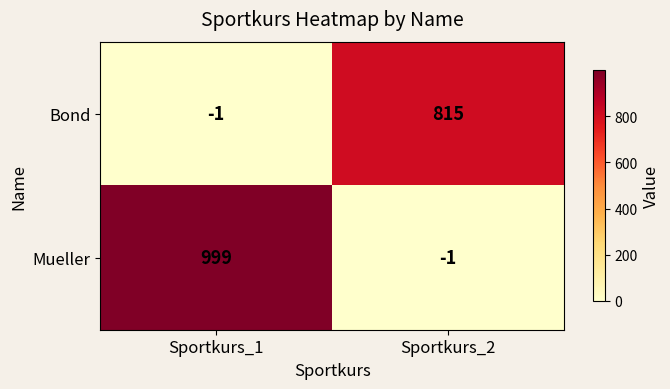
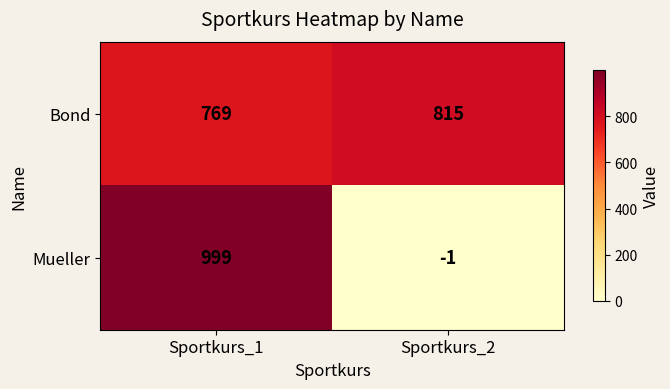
  {
    "Bond": {
-     "Sportkurs_1": -1,
+     "Sportkurs_1": 769,
      "Sportkurs_2": 815
    },
    "Mueller": {
      "Sportkurs_1": 999,
      "Sportkurs_2": -1
    }
  }
